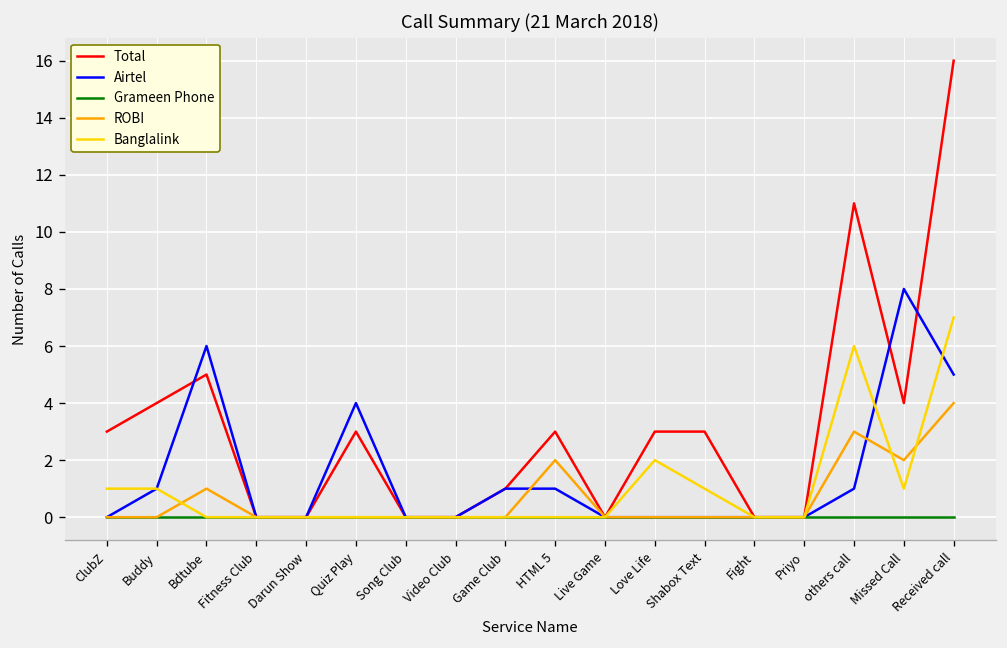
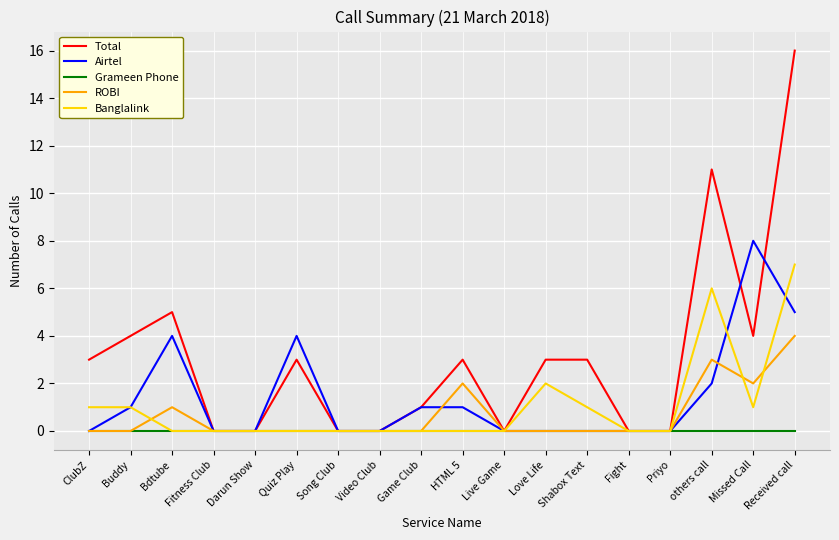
  {
    "Total": {
      "ClubZ": 3,
      "Buddy": 4,
      "Bdtube": 5,
      "Quiz Play": 3,
      "HTML 5": 3,
      "Love Life": 3,
      "Shabox Text": 3,
      "others call": 11,
      "Missed Call": 4,
      "Received call": 16
    },
    "Airtel": {
-     "Bdtube": 6,
+     "Bdtube": 4,
      "Quiz Play": 4,
      "HTML 5": 1,
-     "others call": 1,
+     "others call": 2,
      "Missed Call": 8,
      "Received call": 5
    },
    "Grameen Phone": {
      "others call": 0,
      "Missed Call": 0,
      "Received call": 0
    }
  }
